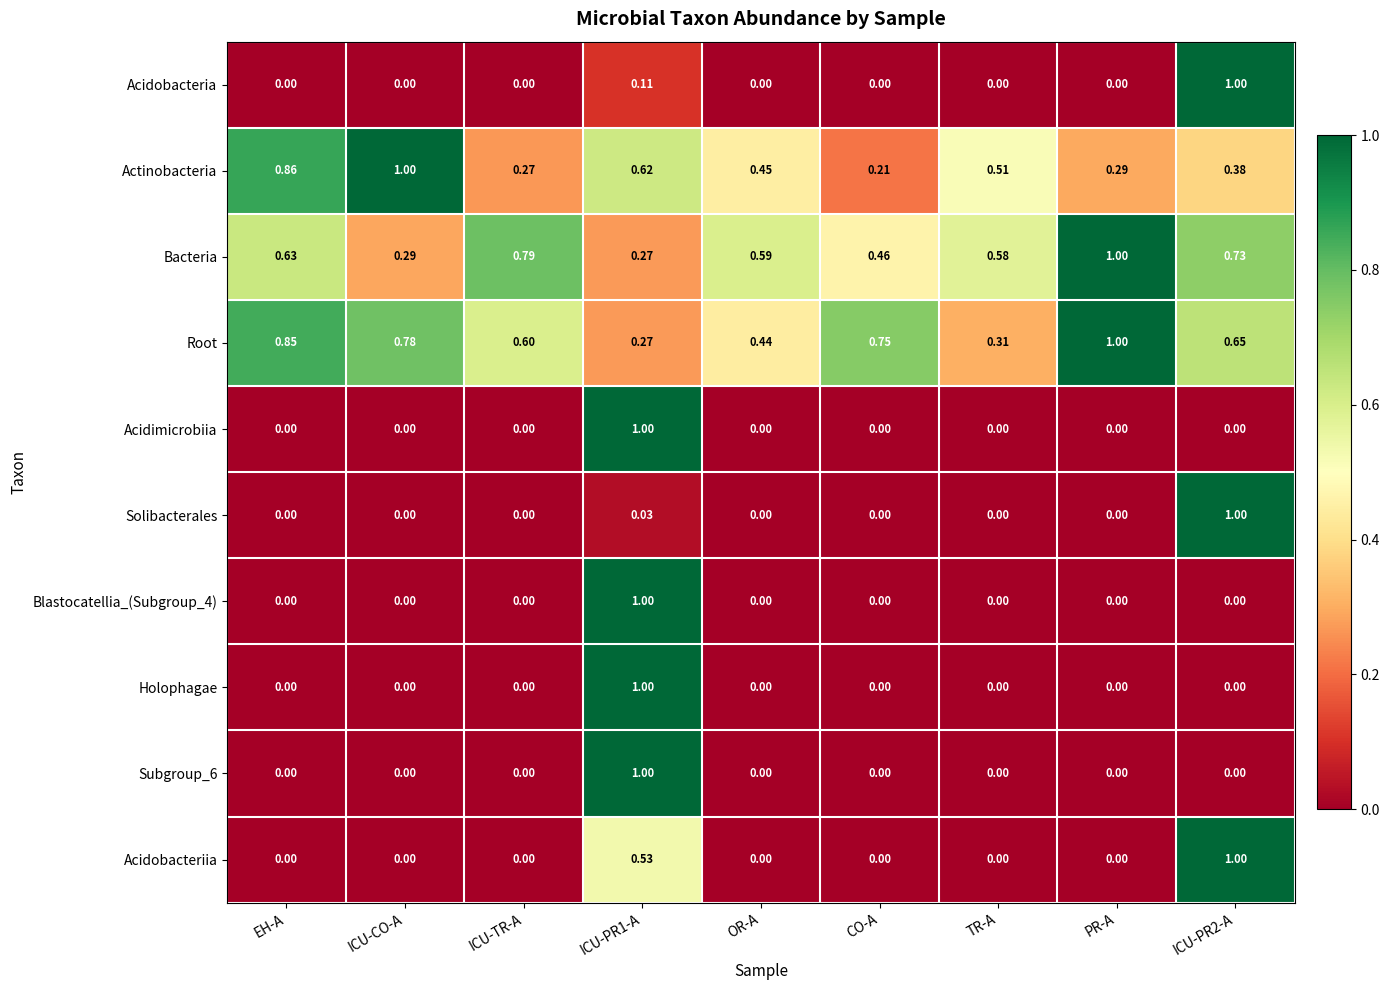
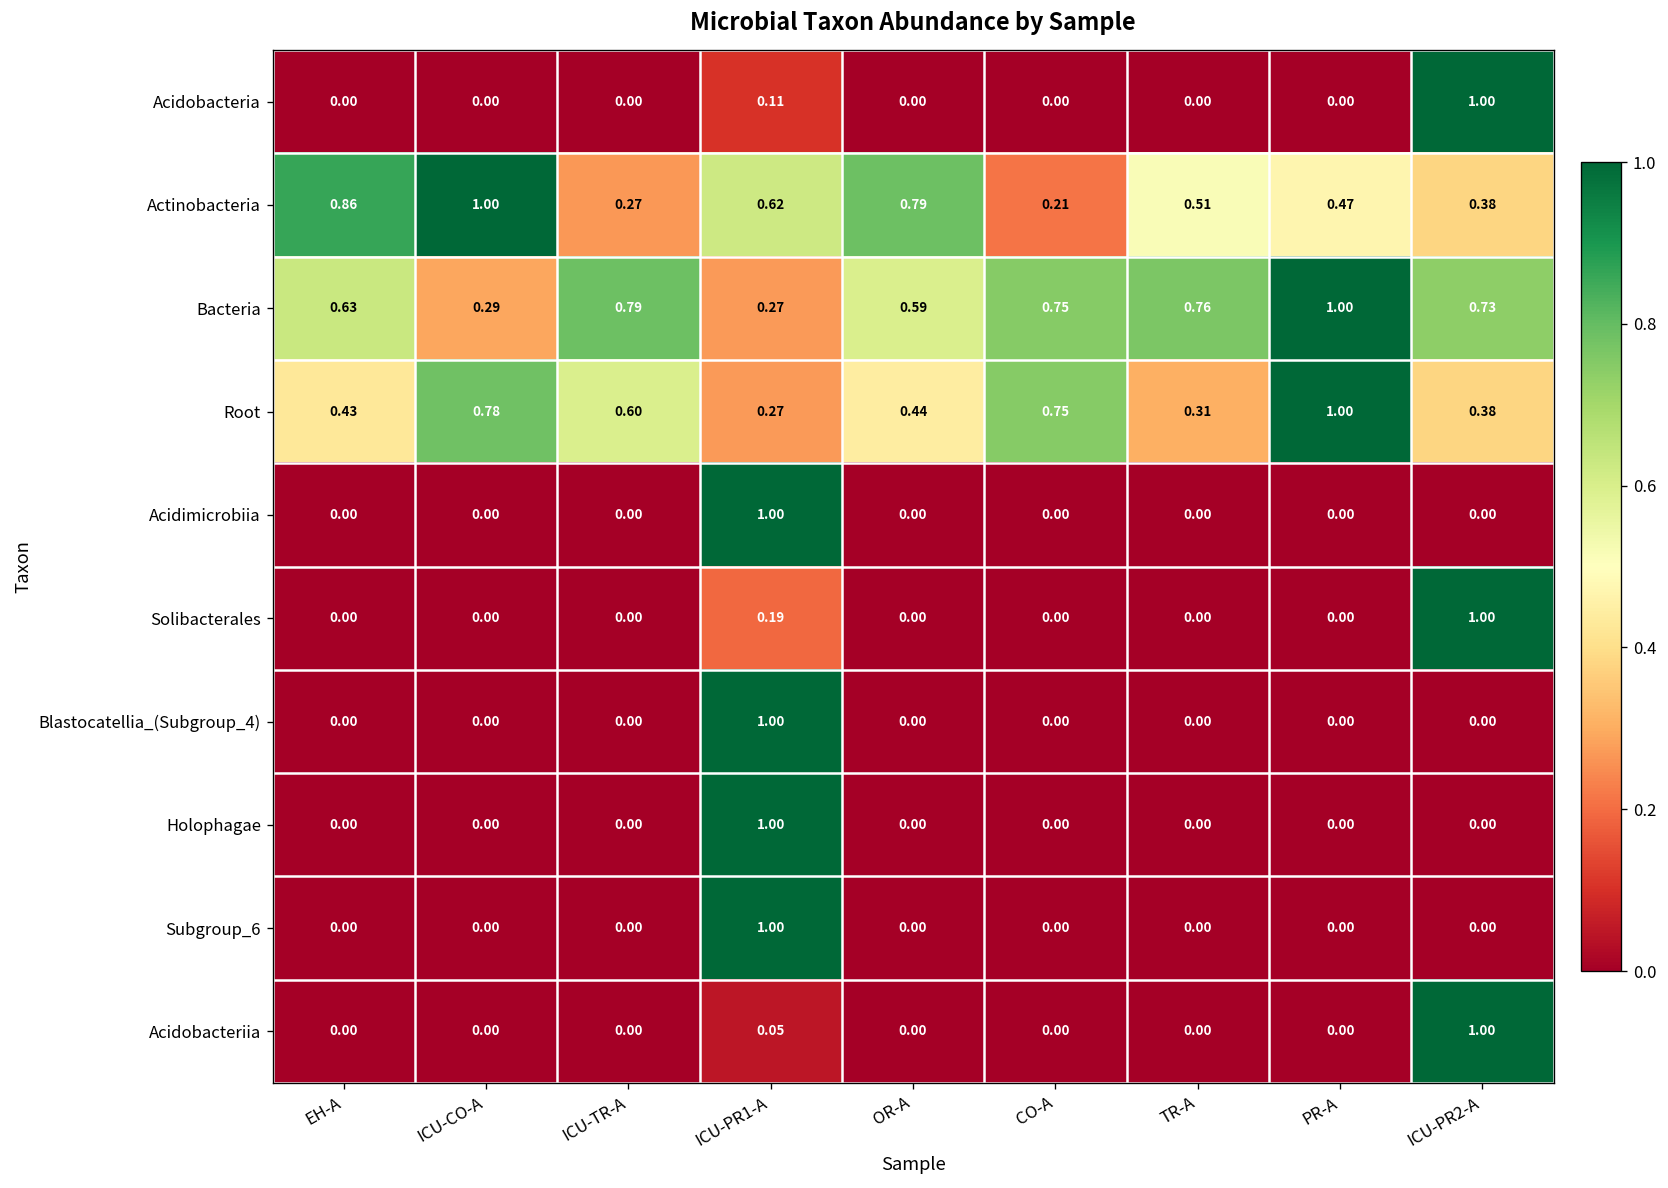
  {
    "Acidobacteria": {
      "EH-A": 0.00,
      "ICU-CO-A": 0.00,
      "ICU-TR-A": 0.00,
      "ICU-PR1-A": 0.11,
      "OR-A": 0.00,
      "CO-A": 0.00,
      "TR-A": 0.00,
      "PR-A": 0.00,
      "ICU-PR2-A": 1.00
    },
    "Actinobacteria": {
      "EH-A": 0.86,
      "ICU-CO-A": 1.00,
      "ICU-TR-A": 0.27,
      "ICU-PR1-A": 0.62,
-     "OR-A": 0.45,
+     "OR-A": 0.79,
      "CO-A": 0.21,
      "TR-A": 0.51,
-     "PR-A": 0.29,
+     "PR-A": 0.47,
      "ICU-PR2-A": 0.38
    },
    "Bacteria": {
      "EH-A": 0.63,
      "ICU-CO-A": 0.29,
      "ICU-TR-A": 0.79,
      "ICU-PR1-A": 0.27,
      "OR-A": 0.59,
-     "CO-A": 0.46,
-     "TR-A": 0.58,
+     "CO-A": 0.75,
+     "TR-A": 0.76,
      "PR-A": 1.00,
      "ICU-PR2-A": 0.73
    },
    "Root": {
-     "EH-A": 0.85,
+     "EH-A": 0.43,
      "ICU-CO-A": 0.78,
      "ICU-TR-A": 0.60,
      "ICU-PR1-A": 0.27,
      "OR-A": 0.44,
      "CO-A": 0.75,
      "TR-A": 0.31,
      "PR-A": 1.00,
-     "ICU-PR2-A": 0.65
+     "ICU-PR2-A": 0.38
    },
    "Acidimicrobiia": {
      "EH-A": 0.00,
      "ICU-CO-A": 0.00,
      "ICU-TR-A": 0.00,
      "ICU-PR1-A": 1.00,
      "OR-A": 0.00,
      "CO-A": 0.00,
      "TR-A": 0.00,
      "PR-A": 0.00,
      "ICU-PR2-A": 0.00
    },
    "Solibacterales": {
      "EH-A": 0.00,
      "ICU-CO-A": 0.00,
      "ICU-TR-A": 0.00,
-     "ICU-PR1-A": 0.03,
+     "ICU-PR1-A": 0.19,
      "OR-A": 0.00,
      "CO-A": 0.00,
      "TR-A": 0.00,
      "PR-A": 0.00,
      "ICU-PR2-A": 1.00
    },
    "Blastocatellia_(Subgroup_4)": {
      "EH-A": 0.00,
      "ICU-CO-A": 0.00,
      "ICU-TR-A": 0.00,
      "ICU-PR1-A": 1.00,
      "OR-A": 0.00,
      "CO-A": 0.00,
      "TR-A": 0.00,
      "PR-A": 0.00,
      "ICU-PR2-A": 0.00
    },
    "Holophagae": {
      "EH-A": 0.00,
      "ICU-CO-A": 0.00,
      "ICU-TR-A": 0.00,
      "ICU-PR1-A": 1.00,
      "OR-A": 0.00,
      "CO-A": 0.00,
      "TR-A": 0.00,
      "PR-A": 0.00,
      "ICU-PR2-A": 0.00
    },
    "Subgroup_6": {
      "EH-A": 0.00,
      "ICU-CO-A": 0.00,
      "ICU-TR-A": 0.00,
      "ICU-PR1-A": 1.00,
      "OR-A": 0.00,
      "CO-A": 0.00,
      "TR-A": 0.00,
      "PR-A": 0.00,
      "ICU-PR2-A": 0.00
    },
    "Acidobacteriia": {
      "EH-A": 0.00,
      "ICU-CO-A": 0.00,
      "ICU-TR-A": 0.00,
-     "ICU-PR1-A": 0.53,
+     "ICU-PR1-A": 0.05,
      "OR-A": 0.00,
      "CO-A": 0.00,
      "TR-A": 0.00,
      "PR-A": 0.00,
      "ICU-PR2-A": 1.00
    }
  }
